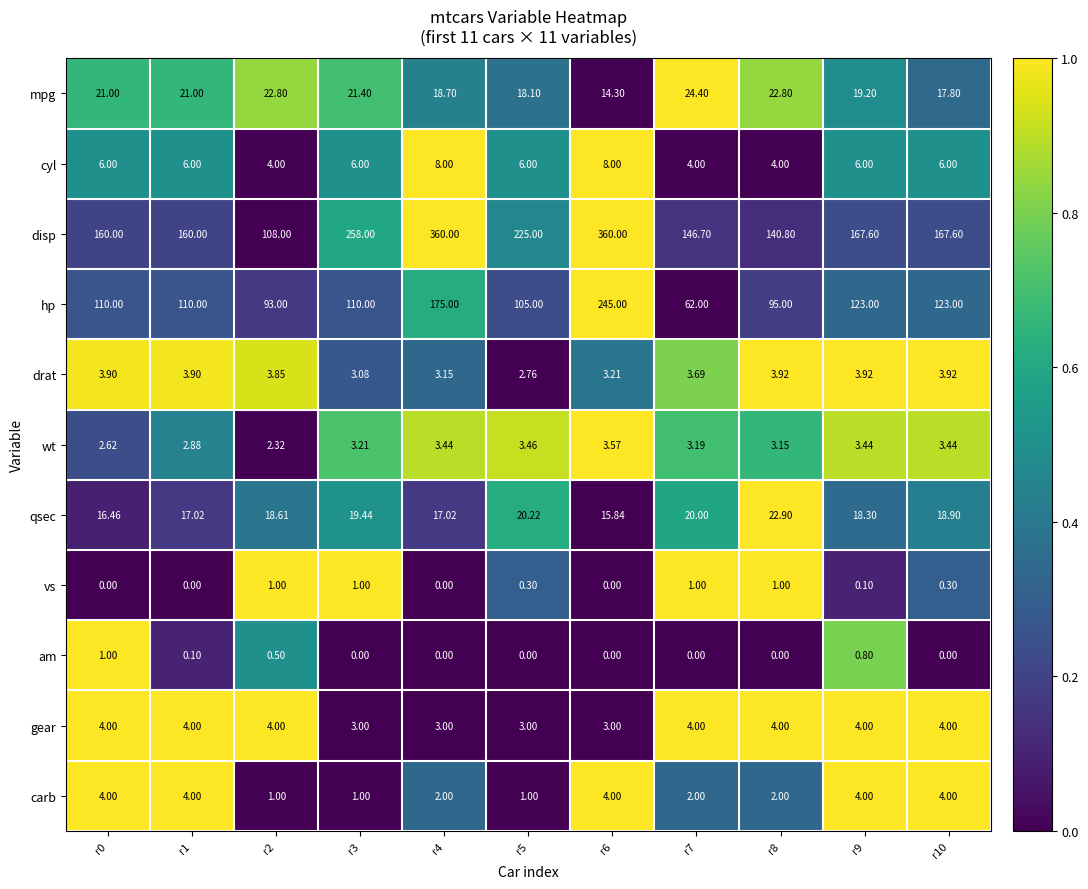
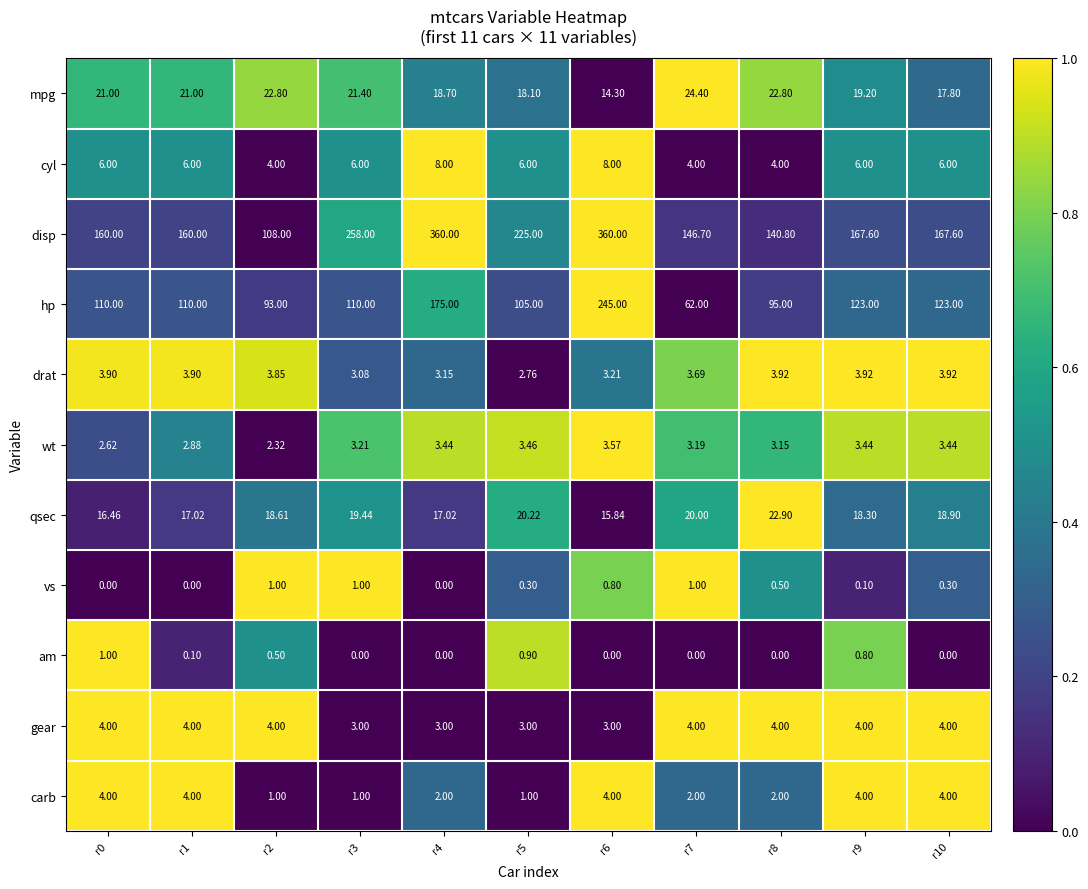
  {
    "mpg": {
      "r0": 21.00,
      "r1": 21.00,
      "r2": 22.80,
      "r3": 21.40,
      "r4": 18.70,
      "r5": 18.10,
      "r6": 14.30,
      "r7": 24.40,
      "r8": 22.80,
      "r9": 19.20,
      "r10": 17.80
    },
    "cyl": {
      "r0": 6.00,
      "r1": 6.00,
      "r2": 4.00,
      "r3": 6.00,
      "r4": 8.00,
      "r5": 6.00,
      "r6": 8.00,
      "r7": 4.00,
      "r8": 4.00,
      "r9": 6.00,
      "r10": 6.00
    },
    "disp": {
      "r0": 160.00,
      "r1": 160.00,
      "r2": 108.00,
      "r3": 258.00,
      "r4": 360.00,
      "r5": 225.00,
      "r6": 360.00,
      "r7": 146.70,
      "r8": 140.80,
      "r9": 167.60,
      "r10": 167.60
    },
    "hp": {
      "r0": 110.00,
      "r1": 110.00,
      "r2": 93.00,
      "r3": 110.00,
      "r4": 175.00,
      "r5": 105.00,
      "r6": 245.00,
      "r7": 62.00,
      "r8": 95.00,
      "r9": 123.00,
      "r10": 123.00
    },
    "drat": {
      "r0": 3.90,
      "r1": 3.90,
      "r2": 3.85,
      "r3": 3.08,
      "r4": 3.15,
      "r5": 2.76,
      "r6": 3.21,
      "r7": 3.69,
      "r8": 3.92,
      "r9": 3.92,
      "r10": 3.92
    },
    "wt": {
      "r0": 2.62,
      "r1": 2.88,
      "r2": 2.32,
      "r3": 3.21,
      "r4": 3.44,
      "r5": 3.46,
      "r6": 3.57,
      "r7": 3.19,
      "r8": 3.15,
      "r9": 3.44,
      "r10": 3.44
    },
    "qsec": {
      "r0": 16.46,
      "r1": 17.02,
      "r2": 18.61,
      "r3": 19.44,
      "r4": 17.02,
      "r5": 20.22,
      "r6": 15.84,
      "r7": 20.00,
      "r8": 22.90,
      "r9": 18.30,
      "r10": 18.90
    },
    "vs": {
      "r0": 0.00,
      "r1": 0.00,
      "r2": 1.00,
      "r3": 1.00,
      "r4": 0.00,
      "r5": 0.30,
-     "r6": 0.00,
+     "r6": 0.80,
      "r7": 1.00,
-     "r8": 1.00,
+     "r8": 0.50,
      "r9": 0.10,
      "r10": 0.30
    },
    "am": {
      "r0": 1.00,
      "r1": 0.10,
      "r2": 0.50,
      "r3": 0.00,
      "r4": 0.00,
-     "r5": 0.00,
+     "r5": 0.90,
      "r6": 0.00,
      "r7": 0.00,
      "r8": 0.00,
      "r9": 0.80,
      "r10": 0.00
    },
    "gear": {
      "r0": 4.00,
      "r1": 4.00,
      "r2": 4.00,
      "r3": 3.00,
      "r4": 3.00,
      "r5": 3.00,
      "r6": 3.00,
      "r7": 4.00,
      "r8": 4.00,
      "r9": 4.00,
      "r10": 4.00
    },
    "carb": {
      "r0": 4.00,
      "r1": 4.00,
      "r2": 1.00,
      "r3": 1.00,
      "r4": 2.00,
      "r5": 1.00,
      "r6": 4.00,
      "r7": 2.00,
      "r8": 2.00,
      "r9": 4.00,
      "r10": 4.00
    }
  }
